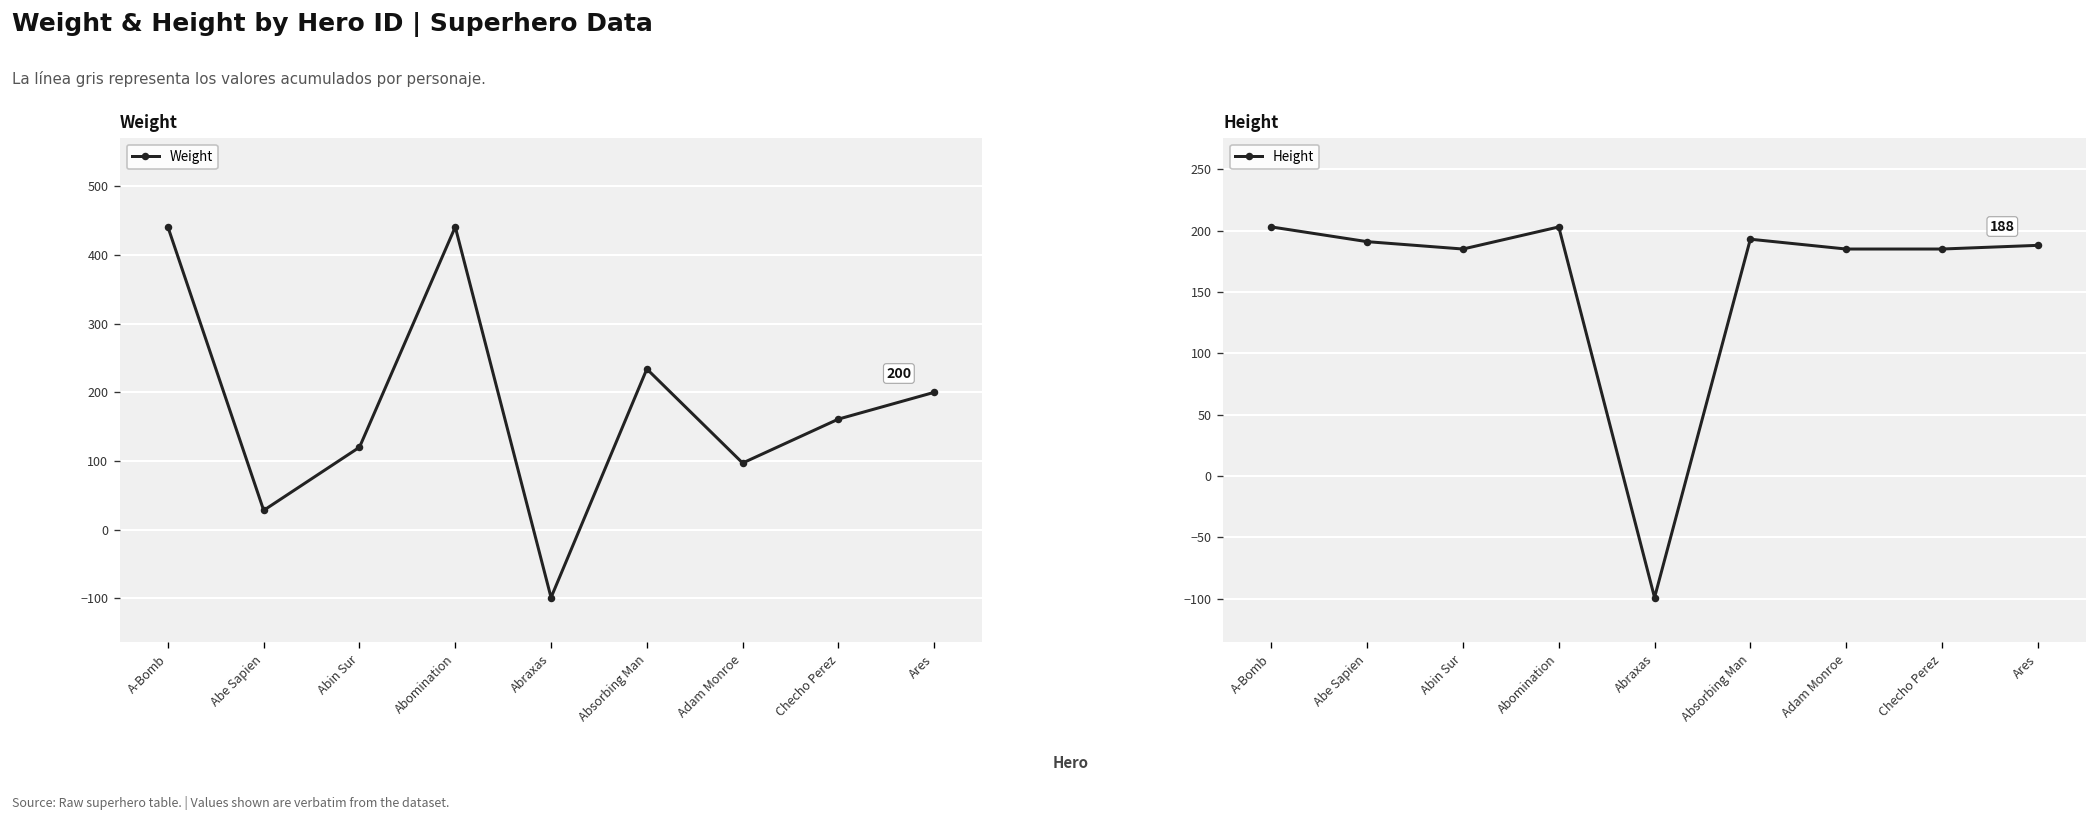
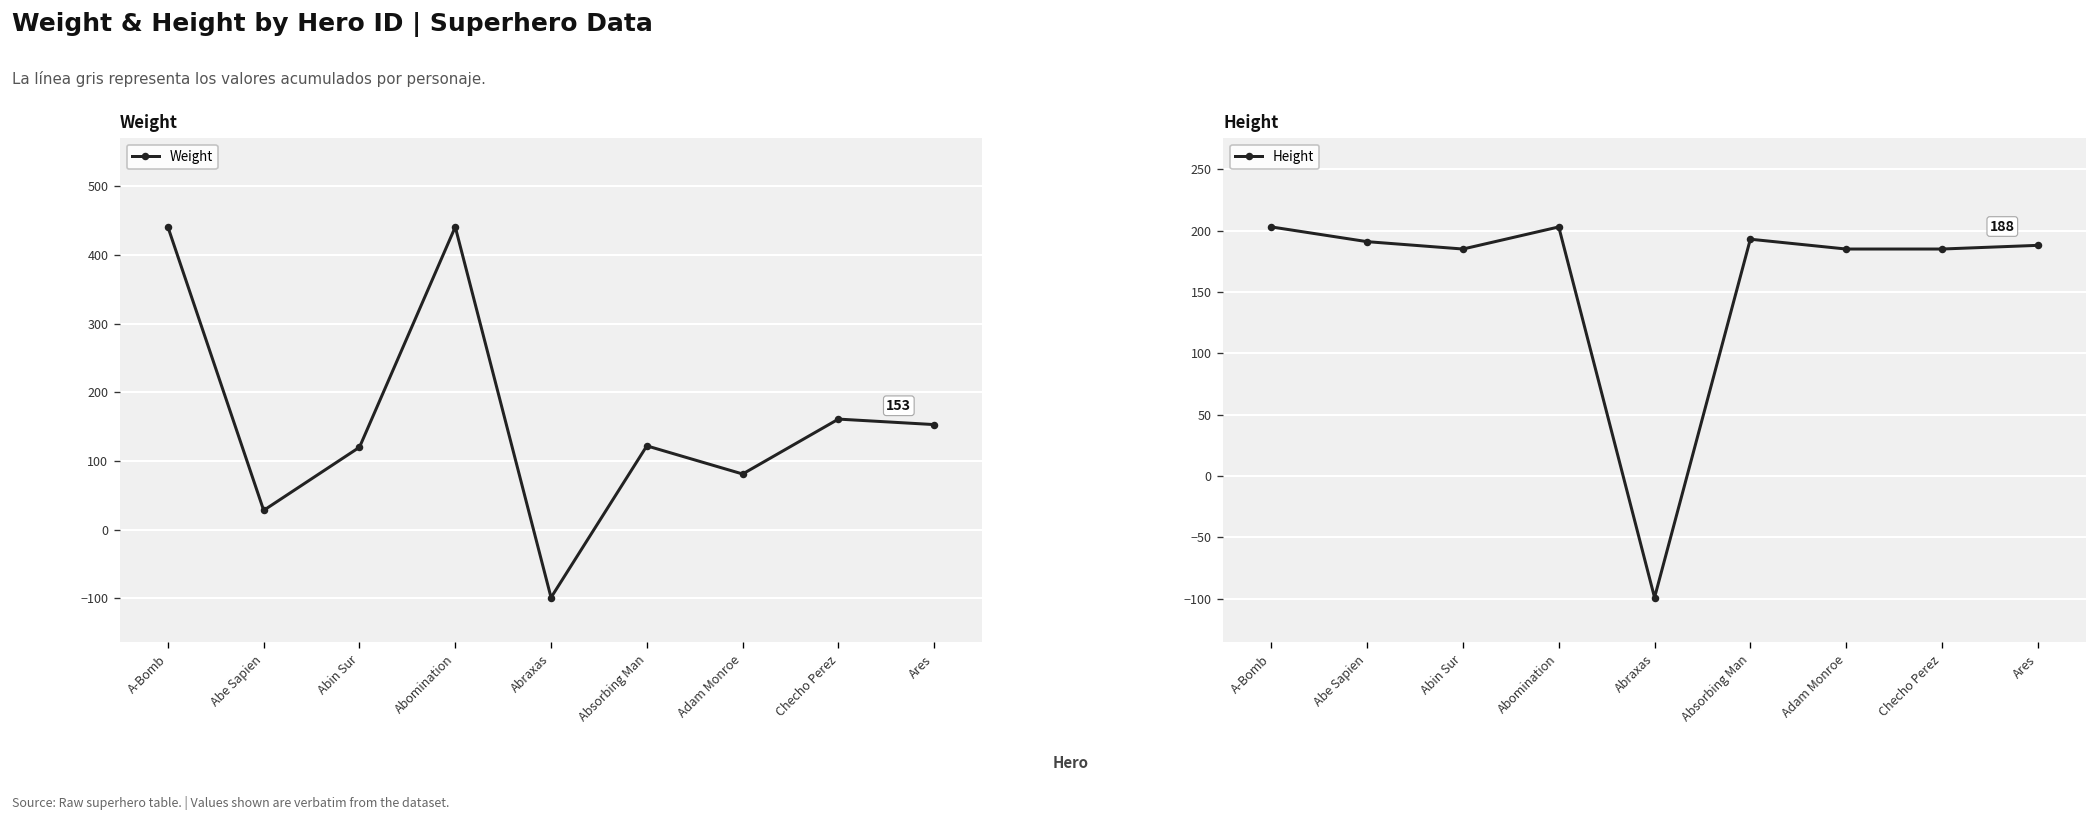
  {
    "Weight": {
-     "Absorbing Man": 230,
-     "Adam Monroe": 100,
-     "Ares": 200
+     "Absorbing Man": 120,
+     "Adam Monroe": 80,
+     "Ares": 153
    },
    "Height": {
      "A-Bomb": 203,
      "Abe Sapien": 191,
      "Abin Sur": 185,
      "Abomination": 203,
      "Abraxas": -99,
      "Absorbing Man": 193,
      "Adam Monroe": 185,
      "Checho Perez": 185
    }
  }
